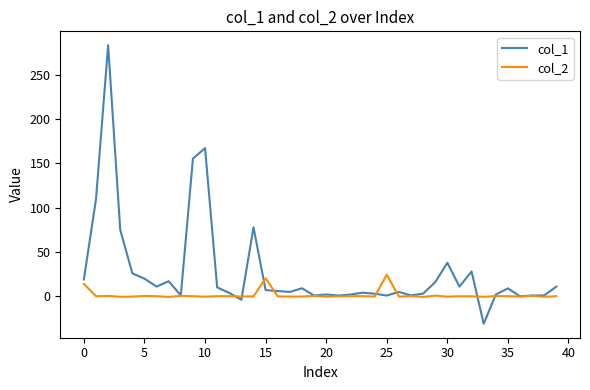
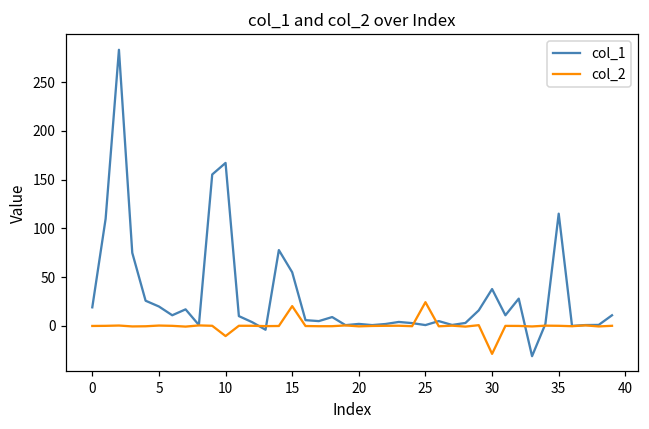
  {
    "col_1": {
      "0": 20,
      "5": 20,
      "10": 170,
-     "15": 10,
+     "15": 60,
      "25": 0,
      "30": 40,
-     "35": 10
+     "35": 120
    },
    "col_2": {
-     "0": 10,
+     "0": 0,
      "5": 0,
-     "10": 0,
+     "10": -10,
      "15": 20,
      "25": 20,
-     "30": 0,
+     "30": -30,
      "35": 0
    }
  }
